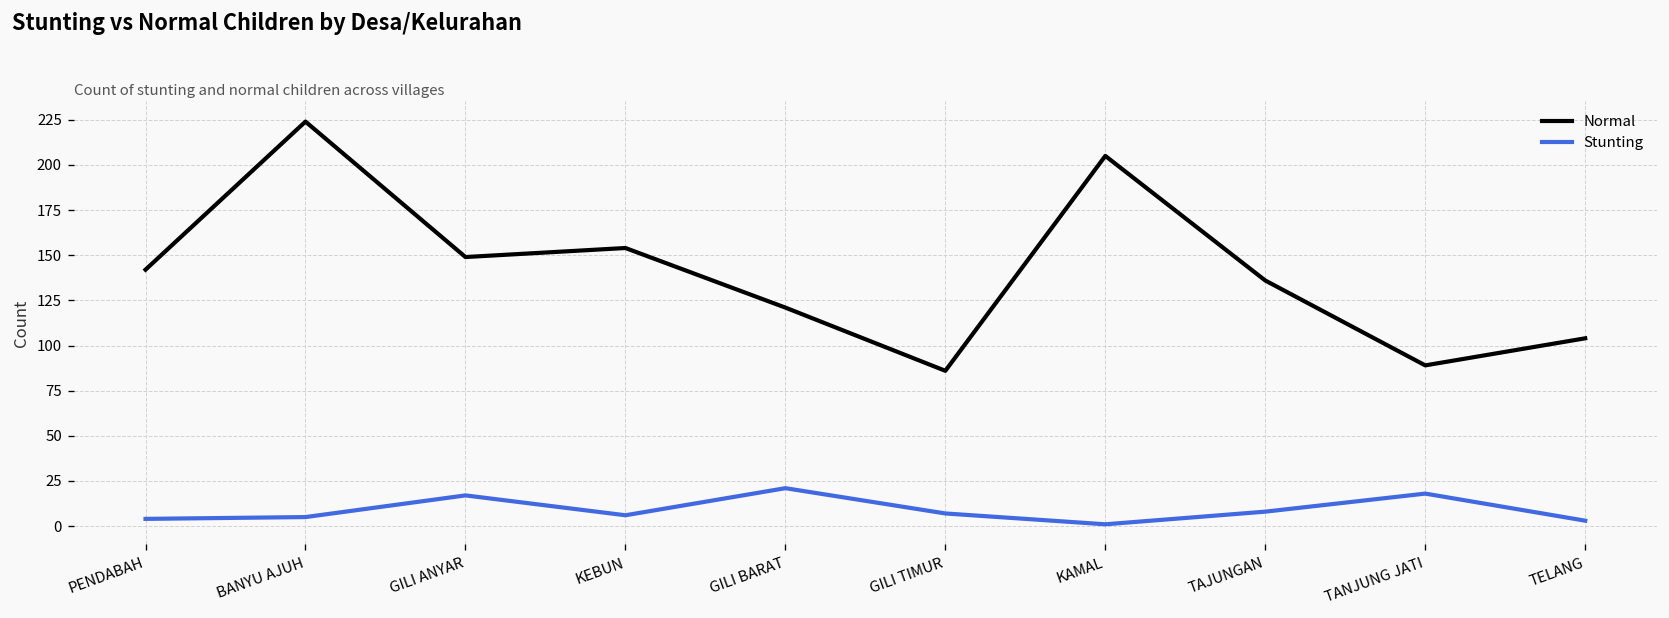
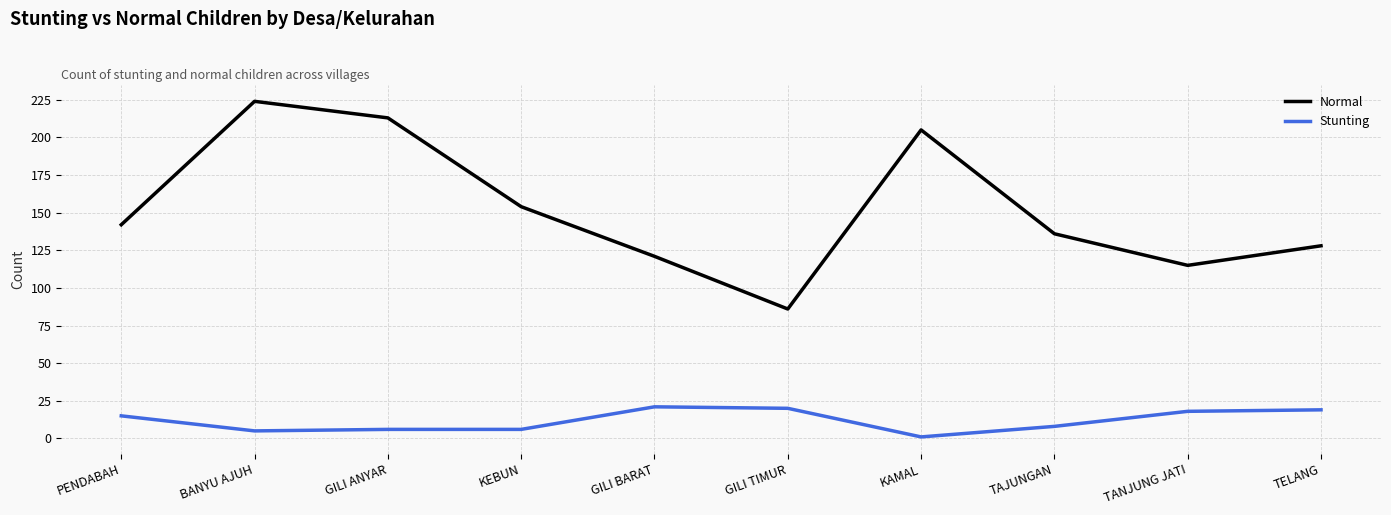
  {
    "Normal": {
      "PENDABAH": 142,
      "BANYU AJUH": 224,
-     "GILI ANYAR": 149,
+     "GILI ANYAR": 213,
      "KEBUN": 154,
      "GILI BARAT": 121,
      "GILI TIMUR": 86,
      "KAMAL": 205,
      "TAJUNGAN": 136,
-     "TANJUNG JATI": 89,
-     "TELANG": 104
+     "TANJUNG JATI": 115,
+     "TELANG": 128
    },
    "Stunting": {
-     "PENDABAH": 4,
+     "PENDABAH": 15,
      "BANYU AJUH": 5,
-     "GILI ANYAR": 17,
+     "GILI ANYAR": 6,
      "KEBUN": 6,
      "GILI BARAT": 21,
-     "GILI TIMUR": 7,
+     "GILI TIMUR": 20,
      "KAMAL": 1,
      "TAJUNGAN": 8,
      "TANJUNG JATI": 18,
-     "TELANG": 3
+     "TELANG": 19
    }
  }
